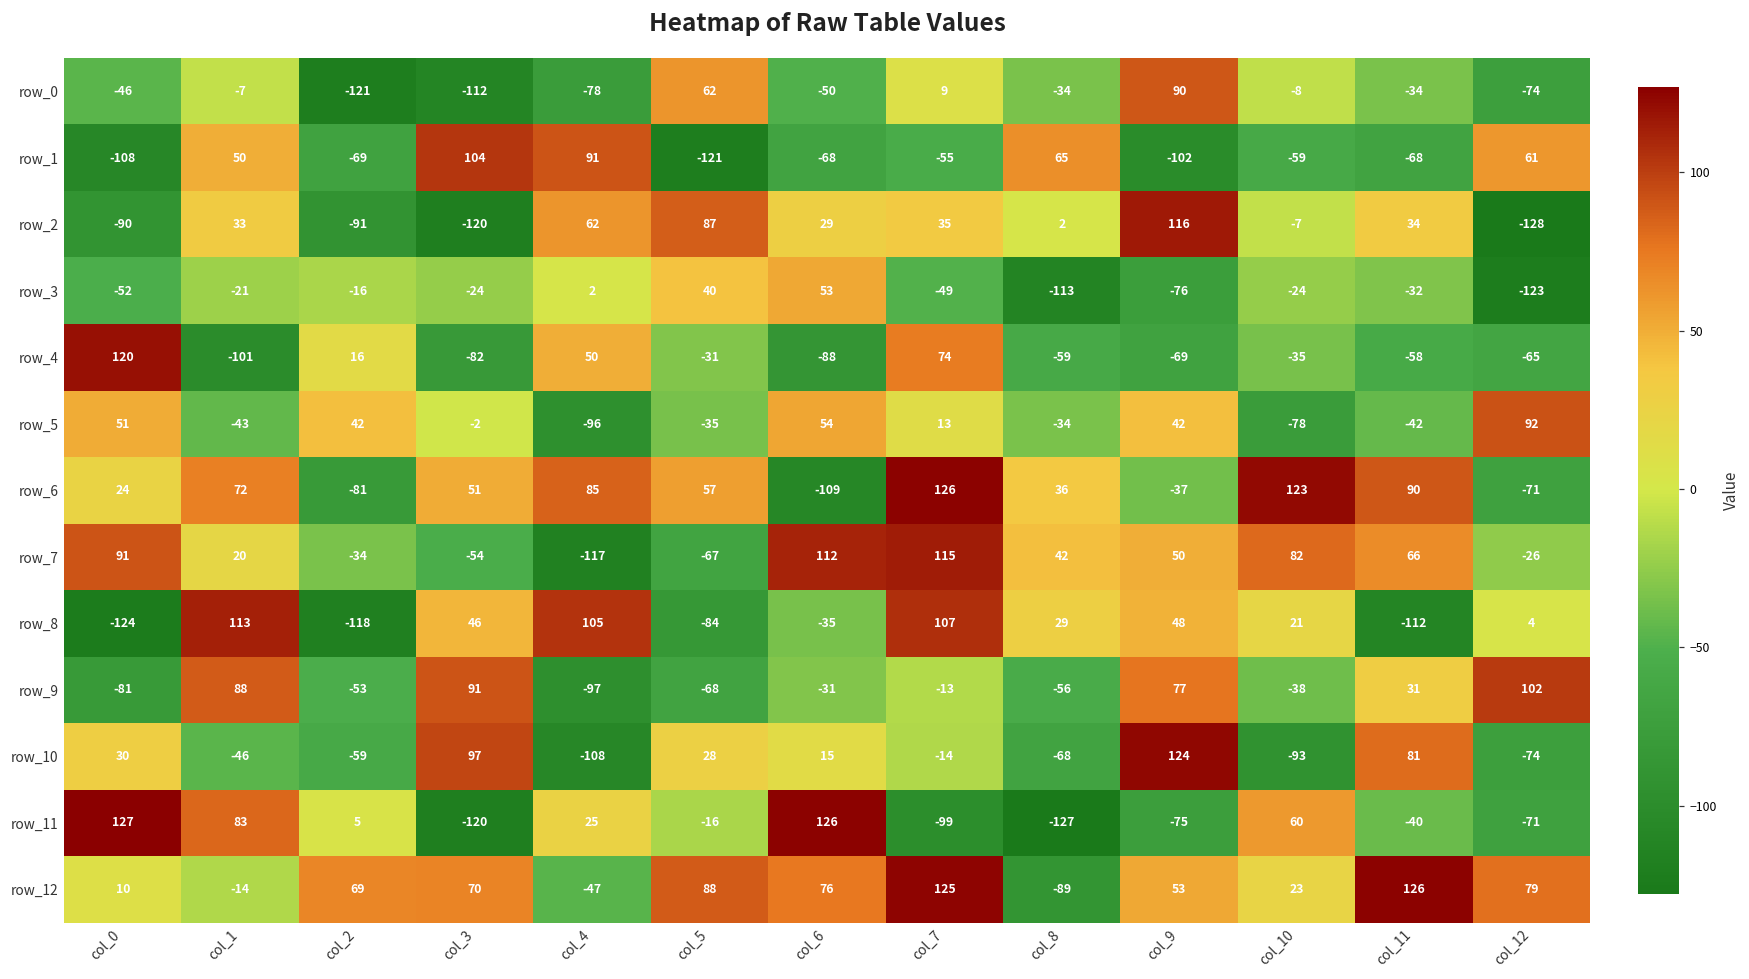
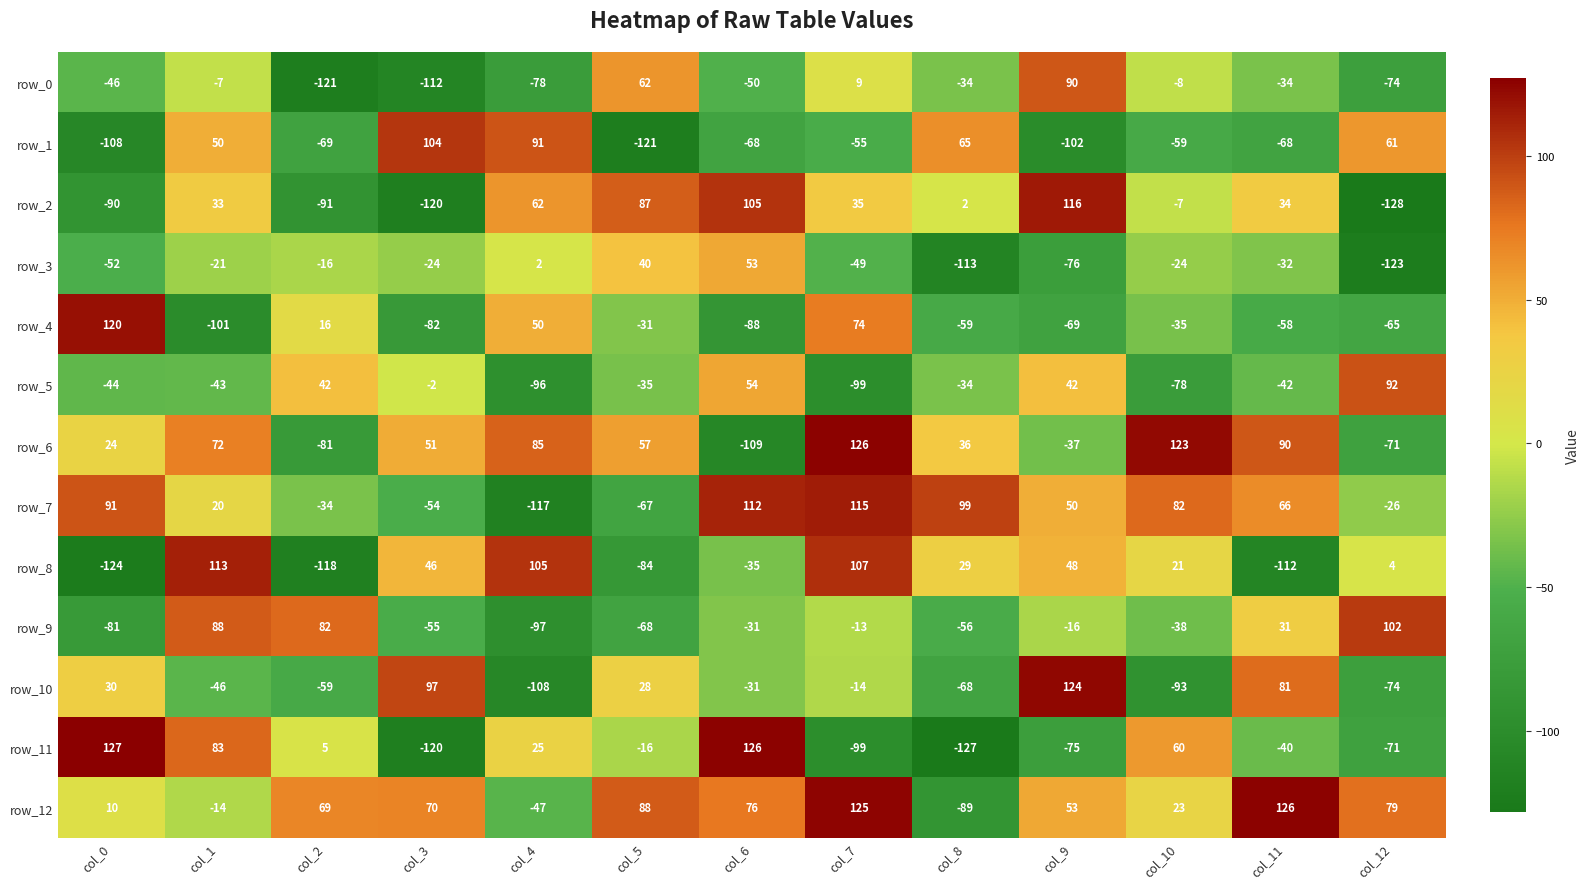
  {
    "row_0": {
      "col_0": -46,
      "col_1": -7,
      "col_2": -121,
      "col_3": -112,
      "col_4": -78,
      "col_5": 62,
      "col_6": -50,
      "col_7": 9,
      "col_8": -34,
      "col_9": 90,
      "col_10": -8,
      "col_11": -34,
      "col_12": -74
    },
    "row_1": {
      "col_0": -108,
      "col_1": 50,
      "col_2": -69,
      "col_3": 104,
      "col_4": 91,
      "col_5": -121,
      "col_6": -68,
      "col_7": -55,
      "col_8": 65,
      "col_9": -102,
      "col_10": -59,
      "col_11": -68,
      "col_12": 61
    },
    "row_2": {
      "col_0": -90,
      "col_1": 33,
      "col_2": -91,
      "col_3": -120,
      "col_4": 62,
      "col_5": 87,
-     "col_6": 29,
+     "col_6": 105,
      "col_7": 35,
      "col_8": 2,
      "col_9": 116,
      "col_10": -7,
      "col_11": 34,
      "col_12": -128
    },
    "row_3": {
      "col_0": -52,
      "col_1": -21,
      "col_2": -16,
      "col_3": -24,
      "col_4": 2,
      "col_5": 40,
      "col_6": 53,
      "col_7": -49,
      "col_8": -113,
      "col_9": -76,
      "col_10": -24,
      "col_11": -32,
      "col_12": -123
    },
    "row_4": {
      "col_0": 120,
      "col_1": -101,
      "col_2": 16,
      "col_3": -82,
      "col_4": 50,
      "col_5": -31,
      "col_6": -88,
      "col_7": 74,
      "col_8": -59,
      "col_9": -69,
      "col_10": -35,
      "col_11": -58,
      "col_12": -65
    },
    "row_5": {
-     "col_0": 51,
+     "col_0": -44,
      "col_1": -43,
      "col_2": 42,
      "col_3": -2,
      "col_4": -96,
      "col_5": -35,
      "col_6": 54,
-     "col_7": 13,
+     "col_7": -99,
      "col_8": -34,
      "col_9": 42,
      "col_10": -78,
      "col_11": -42,
      "col_12": 92
    },
    "row_6": {
      "col_0": 24,
      "col_1": 72,
      "col_2": -81,
      "col_3": 51,
      "col_4": 85,
      "col_5": 57,
      "col_6": -109,
      "col_7": 126,
      "col_8": 36,
      "col_9": -37,
      "col_10": 123,
      "col_11": 90,
      "col_12": -71
    },
    "row_7": {
      "col_0": 91,
      "col_1": 20,
      "col_2": -34,
      "col_3": -54,
      "col_4": -117,
      "col_5": -67,
      "col_6": 112,
      "col_7": 115,
-     "col_8": 42,
+     "col_8": 99,
      "col_9": 50,
      "col_10": 82,
      "col_11": 66,
      "col_12": -26
    },
    "row_8": {
      "col_0": -124,
      "col_1": 113,
      "col_2": -118,
      "col_3": 46,
      "col_4": 105,
      "col_5": -84,
      "col_6": -35,
      "col_7": 107,
      "col_8": 29,
      "col_9": 48,
      "col_10": 21,
      "col_11": -112,
      "col_12": 4
    },
    "row_9": {
      "col_0": -81,
      "col_1": 88,
-     "col_2": -53,
-     "col_3": 91,
+     "col_2": 82,
+     "col_3": -55,
      "col_4": -97,
      "col_5": -68,
      "col_6": -31,
      "col_7": -13,
      "col_8": -56,
-     "col_9": 77,
+     "col_9": -16,
      "col_10": -38,
      "col_11": 31,
      "col_12": 102
    },
    "row_10": {
      "col_0": 30,
      "col_1": -46,
      "col_2": -59,
      "col_3": 97,
      "col_4": -108,
      "col_5": 28,
-     "col_6": 15,
+     "col_6": -31,
      "col_7": -14,
      "col_8": -68,
      "col_9": 124,
      "col_10": -93,
      "col_11": 81,
      "col_12": -74
    },
    "row_11": {
      "col_0": 127,
      "col_1": 83,
      "col_2": 5,
      "col_3": -120,
      "col_4": 25,
      "col_5": -16,
      "col_6": 126,
      "col_7": -99,
      "col_8": -127,
      "col_9": -75,
      "col_10": 60,
      "col_11": -40,
      "col_12": -71
    },
    "row_12": {
      "col_0": 10,
      "col_1": -14,
      "col_2": 69,
      "col_3": 70,
      "col_4": -47,
      "col_5": 88,
      "col_6": 76,
      "col_7": 125,
      "col_8": -89,
      "col_9": 53,
      "col_10": 23,
      "col_11": 126,
      "col_12": 79
    }
  }
